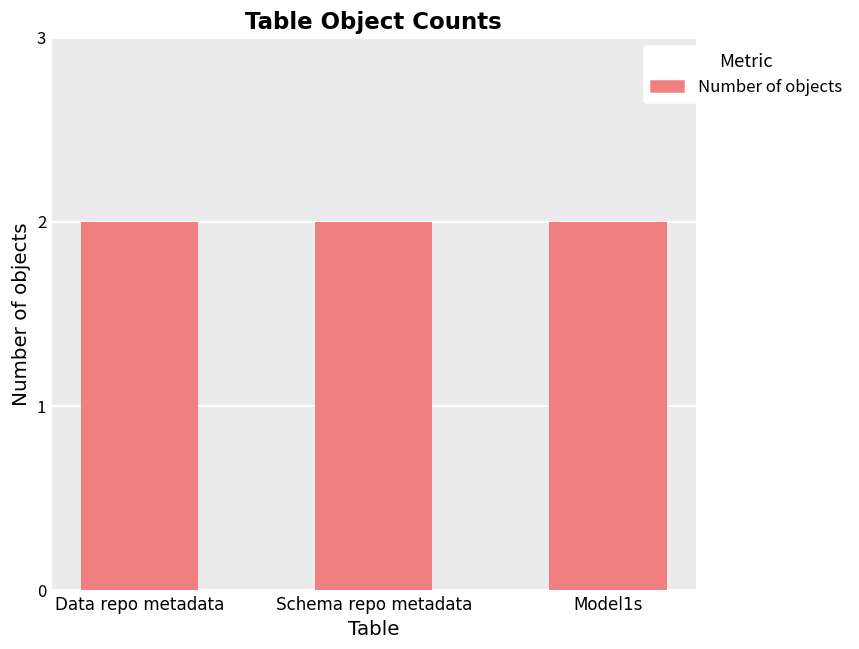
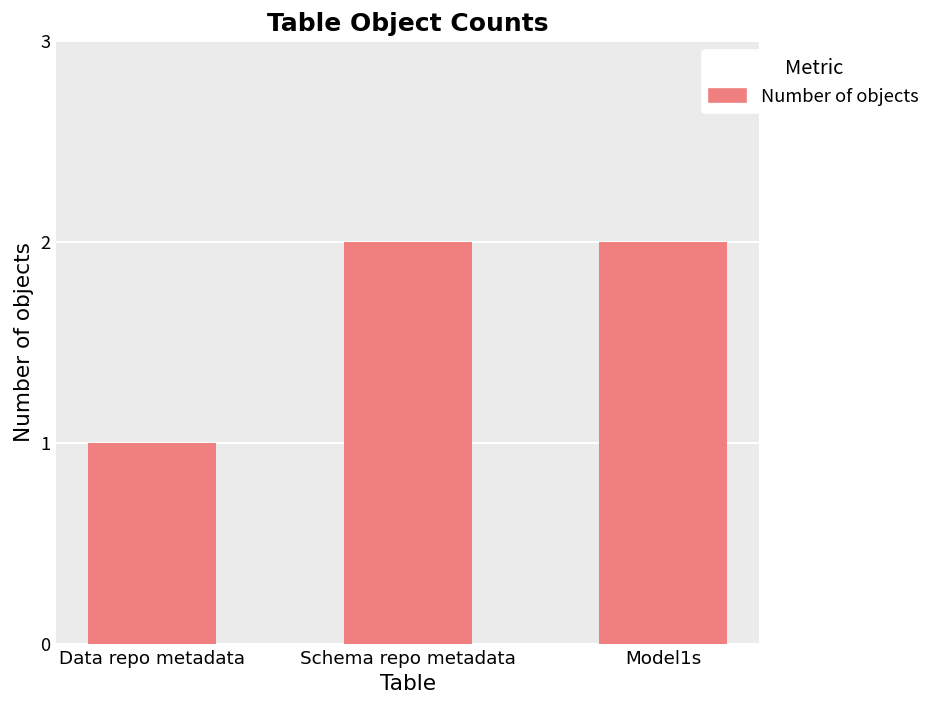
  {
-   "Data repo metadata": 2,
+   "Data repo metadata": 1,
    "Schema repo metadata": 2,
    "Model1s": 2
  }
